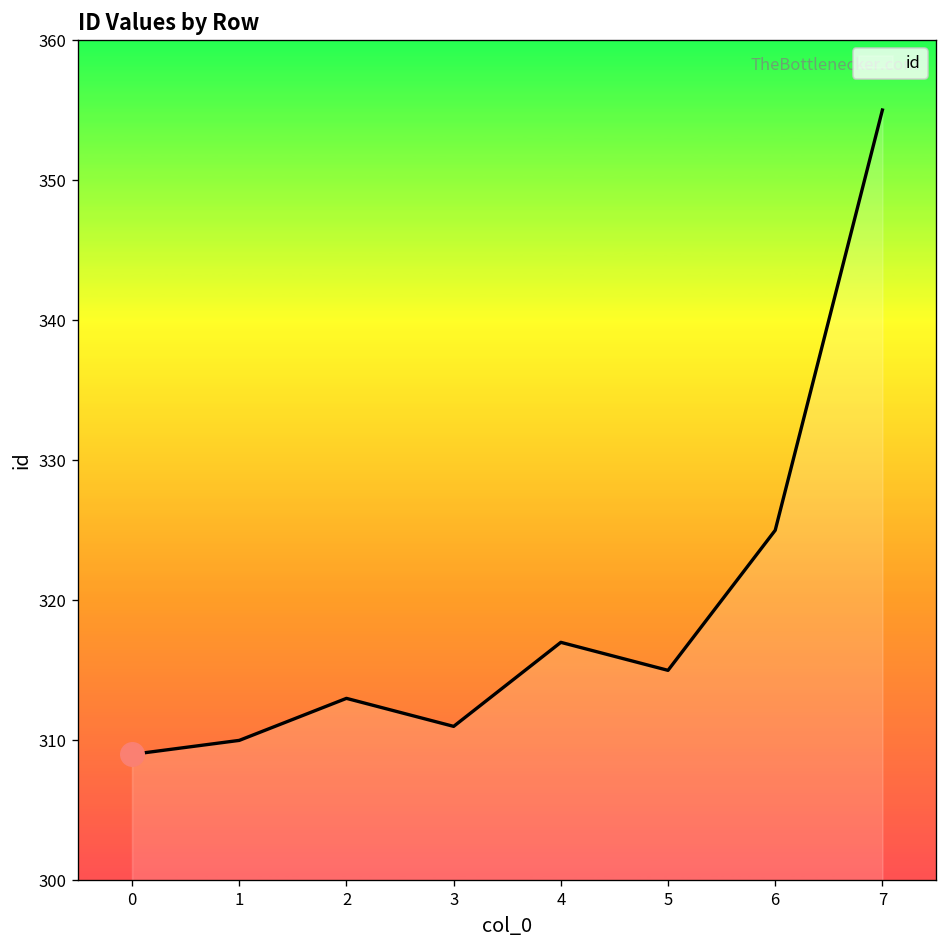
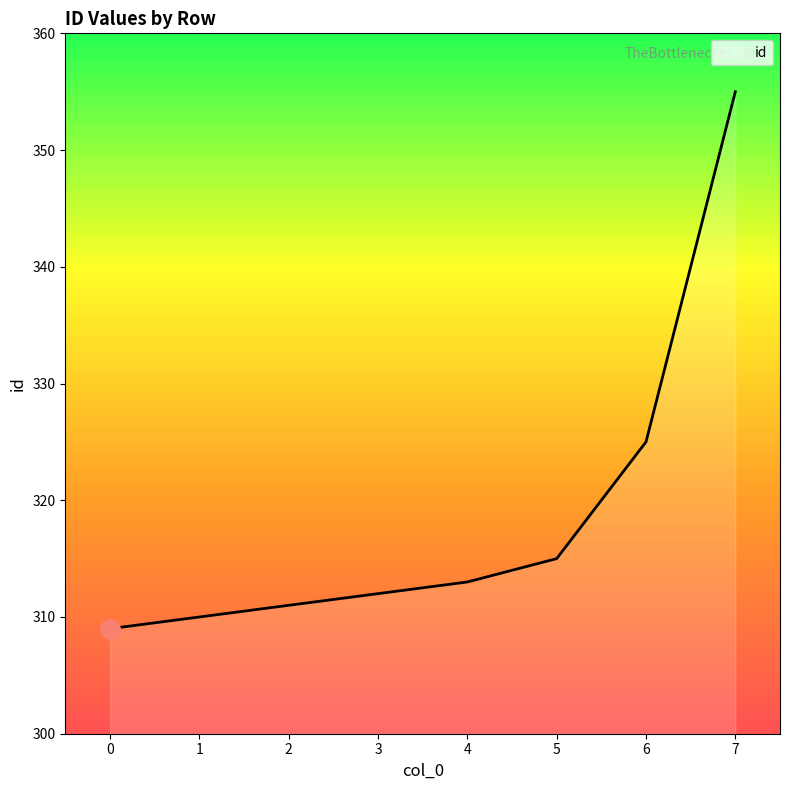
  {
    "id": {
      "1": 310,
-     "2": 313,
-     "3": 311,
-     "4": 317,
+     "2": 311,
+     "3": 312,
+     "4": 313,
      "5": 315,
      "6": 325,
      "7": 355
    }
  }
